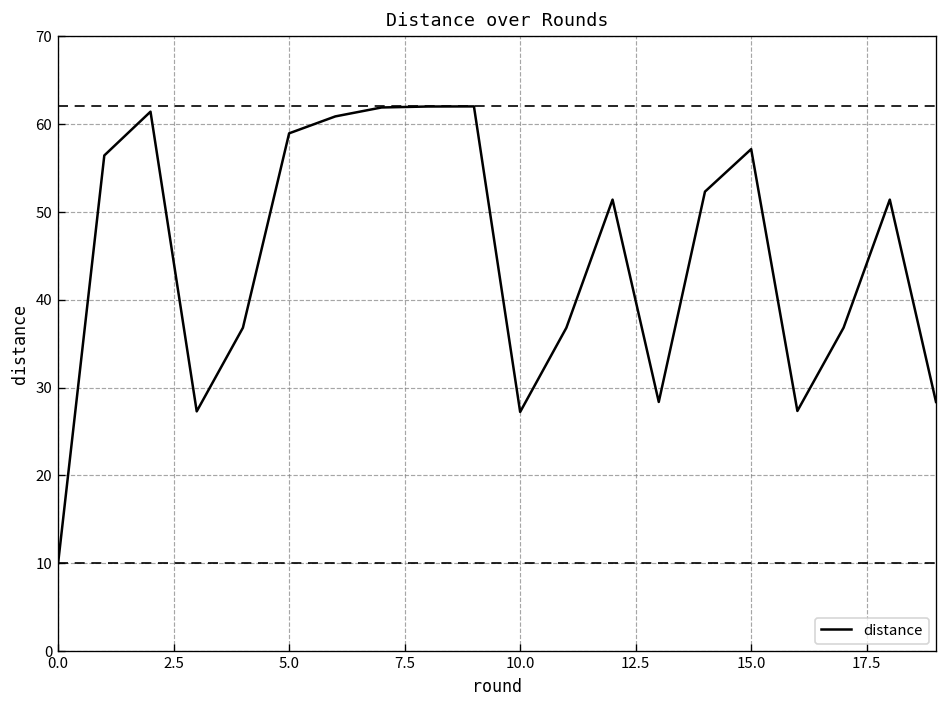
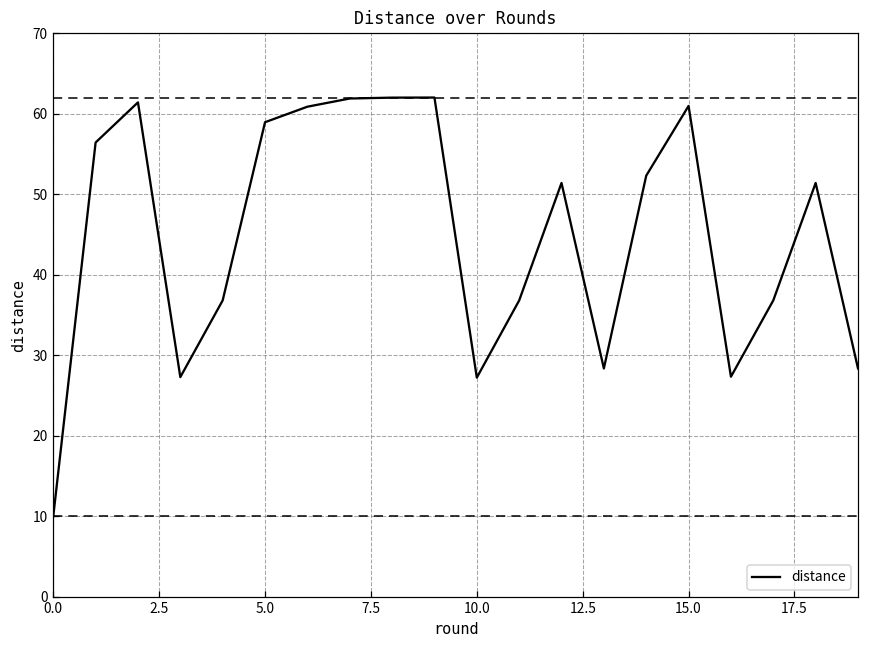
  {
    "0.0": 10,
    "5.0": 59,
    "10.0": 27,
-   "15.0": 57
+   "15.0": 61
  }
